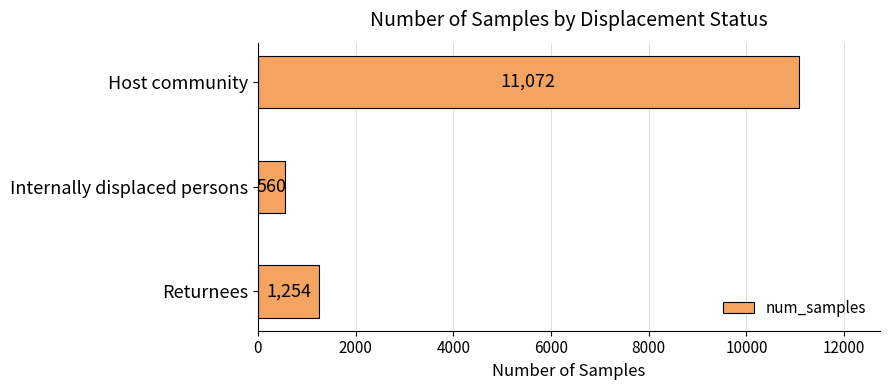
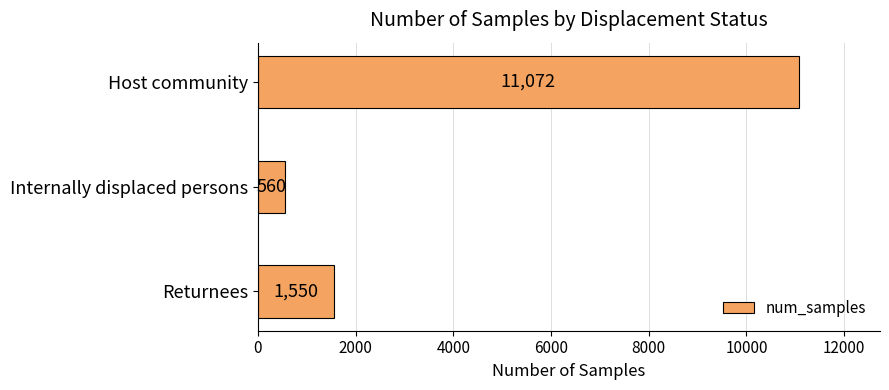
  {
    "Host community": "11,072",
    "Internally displaced persons": "560",
-   "Returnees": "1,254"
+   "Returnees": "1,550"
  }
